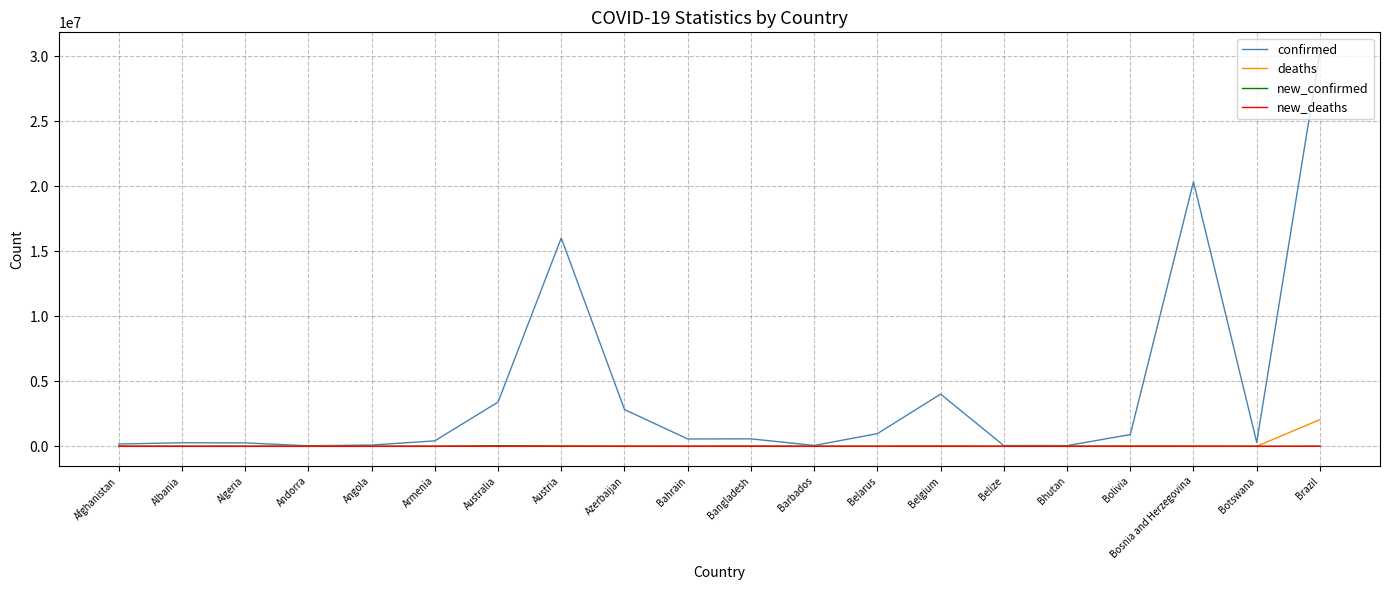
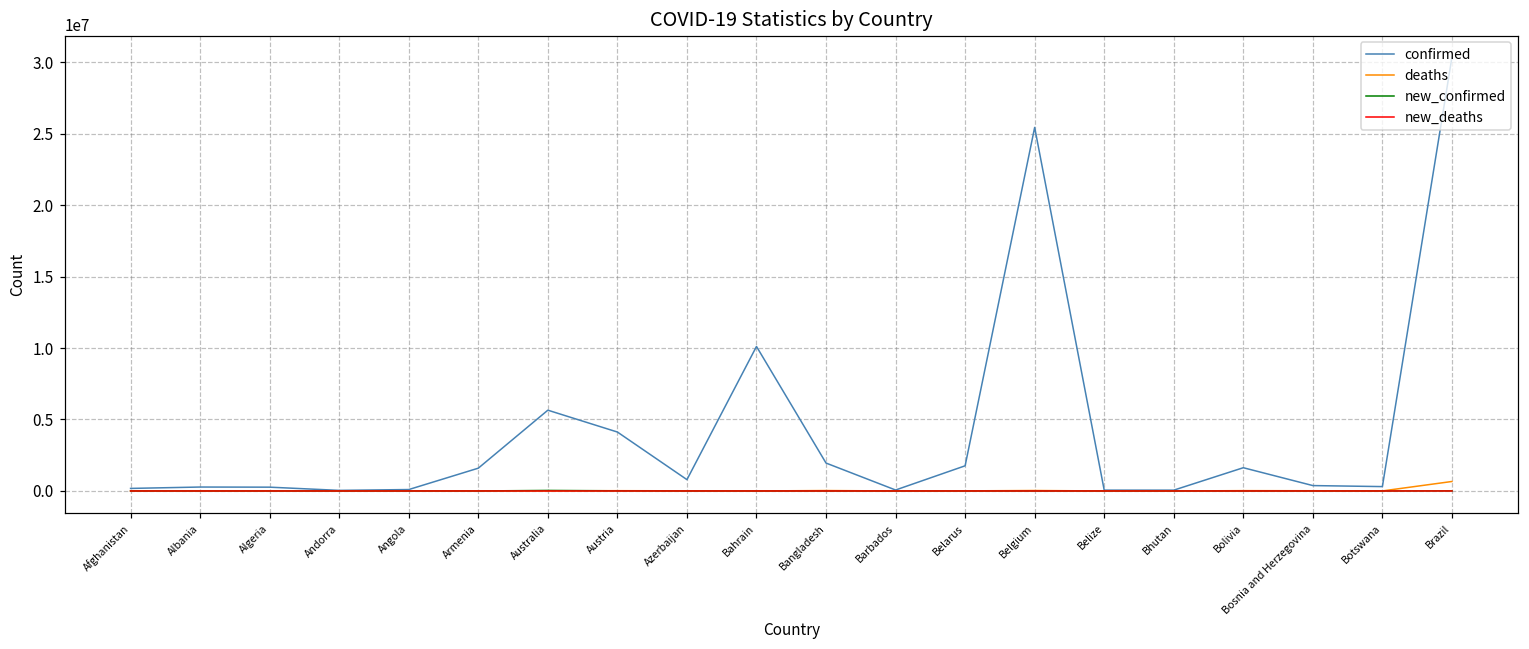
  {
    "confirmed": {
      "Albania": 300000,
      "Algeria": 300000,
-     "Armenia": 400000,
-     "Australia": 3400000,
-     "Austria": 16000000,
-     "Azerbaijan": 2800000,
-     "Bahrain": 600000,
-     "Bangladesh": 600000,
-     "Belarus": 1000000,
-     "Belgium": 4000000,
-     "Bolivia": 900000,
-     "Bosnia and Herzegovina": 20400000,
+     "Armenia": 1600000,
+     "Australia": 5700000,
+     "Austria": 4100000,
+     "Azerbaijan": 800000,
+     "Bahrain": 10100000,
+     "Bangladesh": 2000000,
+     "Belarus": 1800000,
+     "Belgium": 25400000,
+     "Bolivia": 1600000,
+     "Bosnia and Herzegovina": 400000,
      "Botswana": 300000
    },
    "deaths": {
-     "Brazil": 2100000
+     "Brazil": 700000
    },
    "new_deaths": {
      "Brazil": 0
    }
  }
